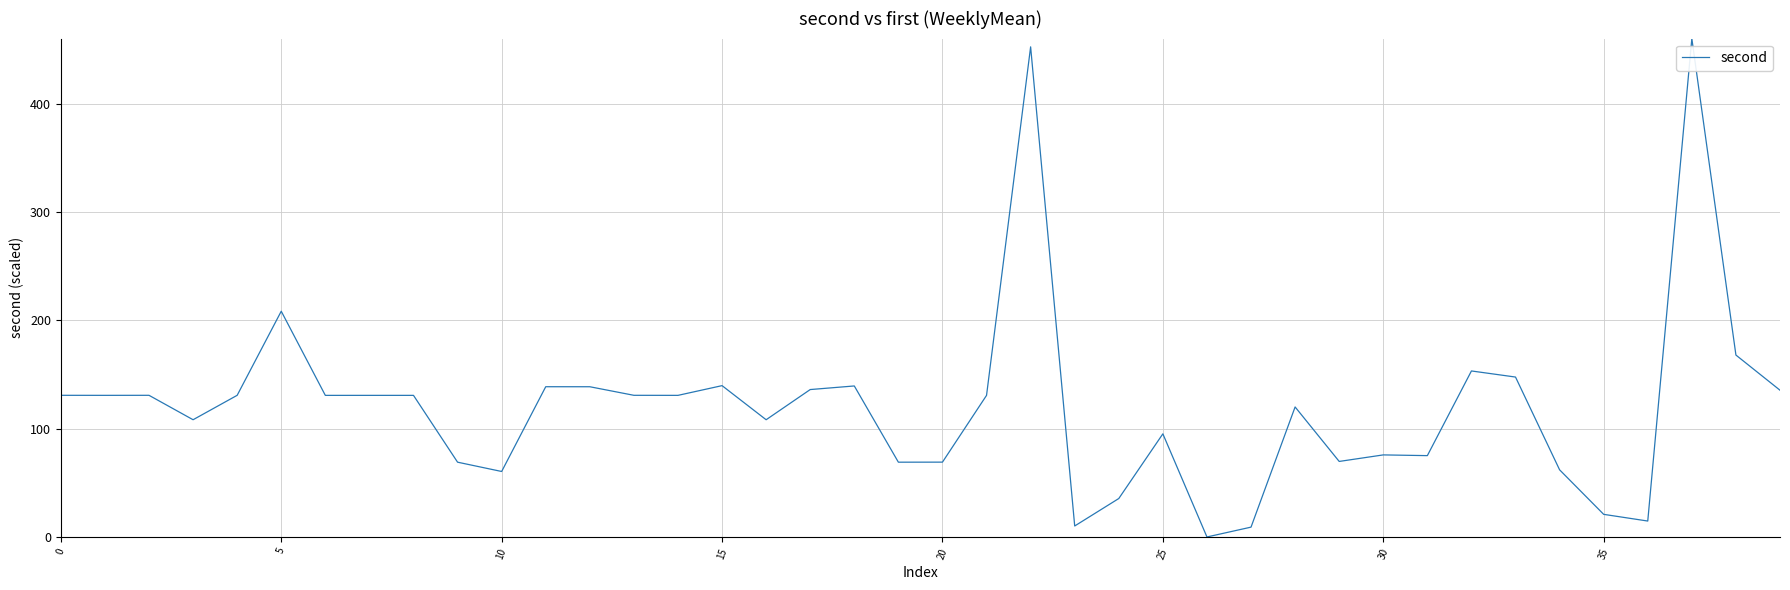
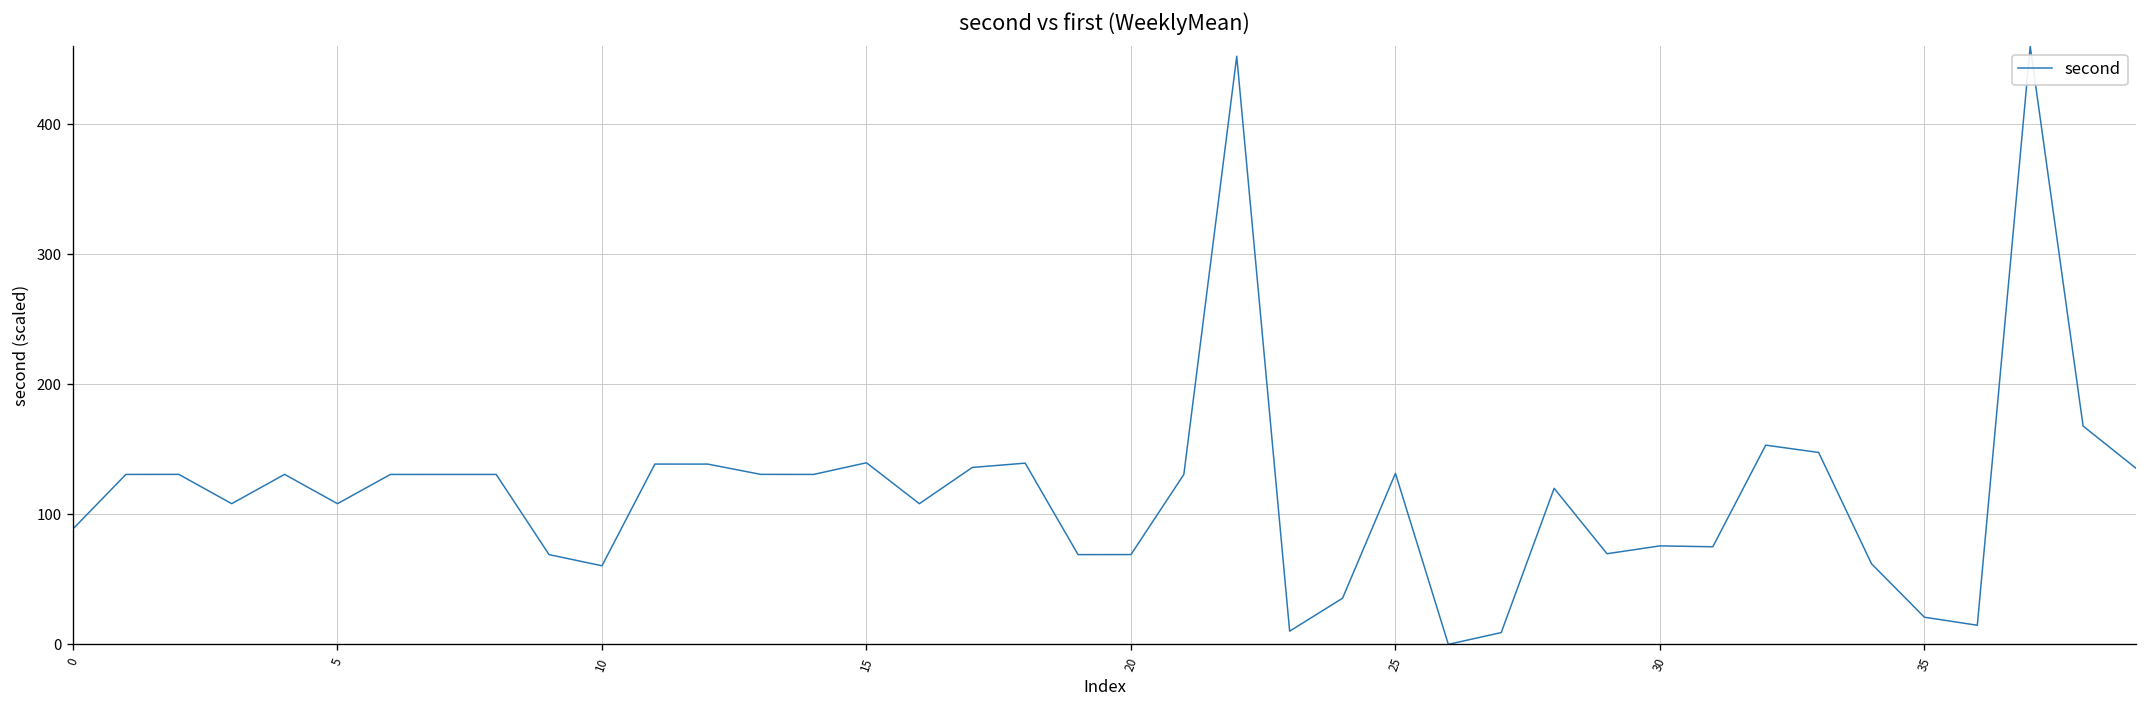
  {
-   "0": 131,
-   "5": 208,
+   "0": 89,
+   "5": 108,
    "10": 60,
    "15": 140,
    "20": 69,
-   "25": 95,
+   "25": 132,
    "30": 76,
    "35": 21
  }
